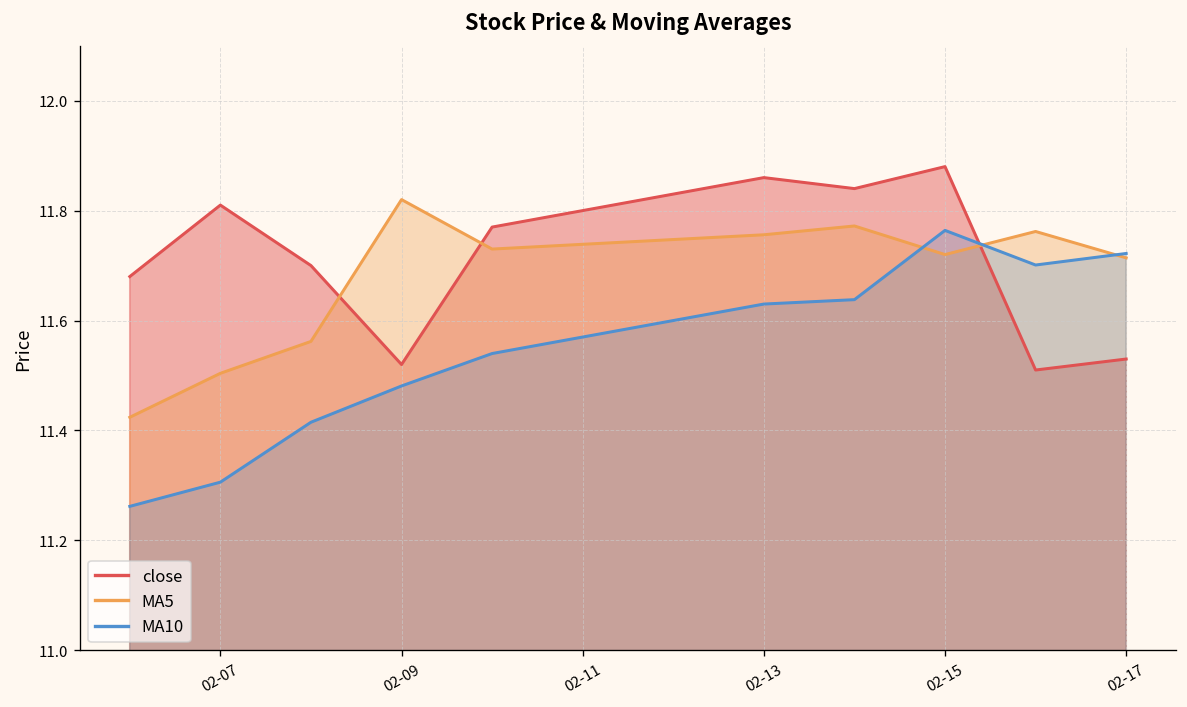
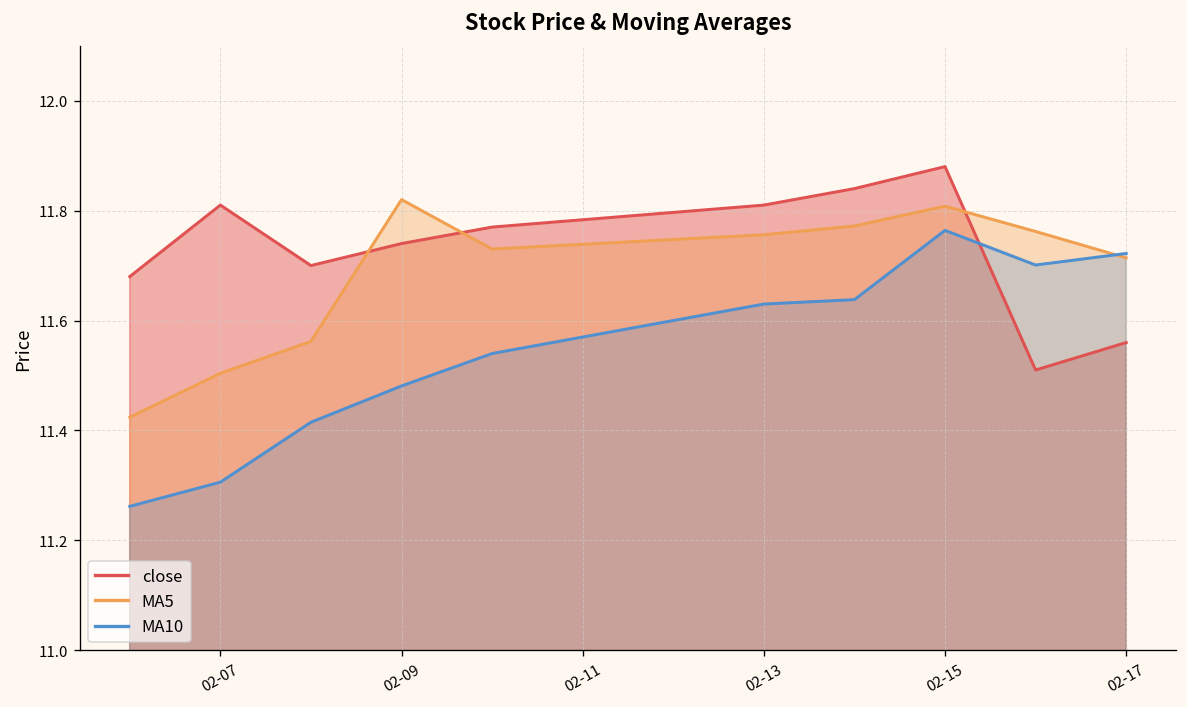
  {
    "close": {
      "02-07": 11.81,
-     "02-09": 11.52,
-     "02-13": 11.86,
+     "02-09": 11.74,
+     "02-13": 11.81,
      "02-15": 11.88,
-     "02-17": 11.53
+     "02-17": 11.56
    },
    "MA5": {
      "02-07": 11.50,
      "02-09": 11.82,
      "02-13": 11.76,
-     "02-15": 11.72,
+     "02-15": 11.81,
      "02-17": 11.71
    },
    "MA10": {
      "02-07": 11.31,
      "02-09": 11.48,
      "02-13": 11.63,
      "02-15": 11.76,
      "02-17": 11.72
    }
  }
